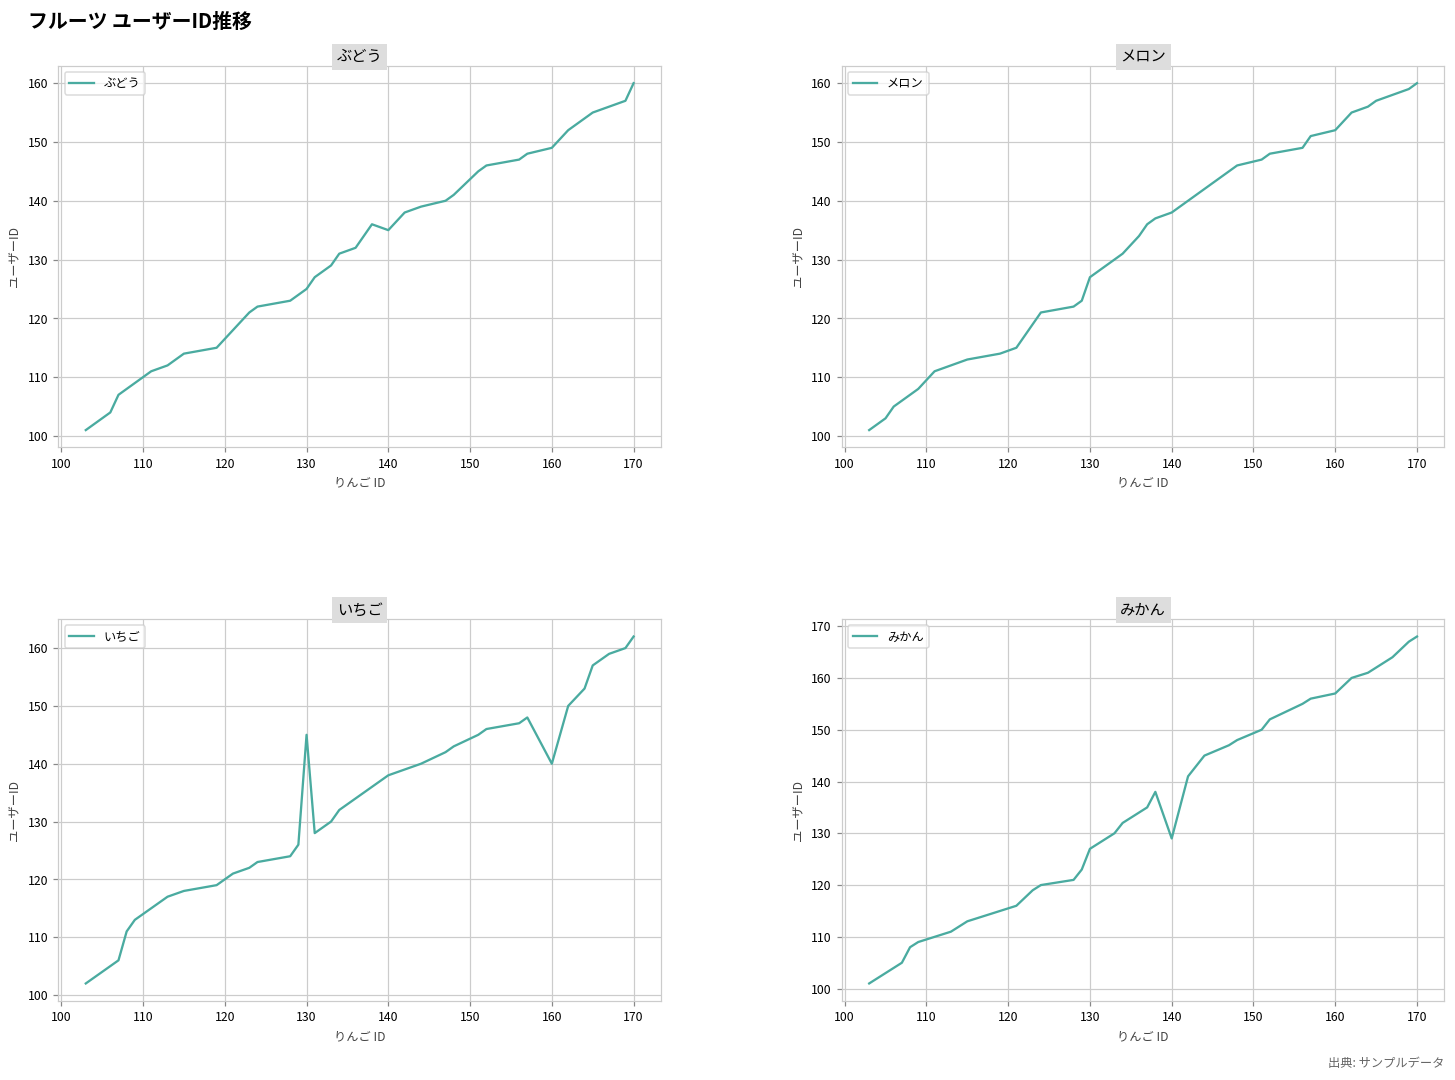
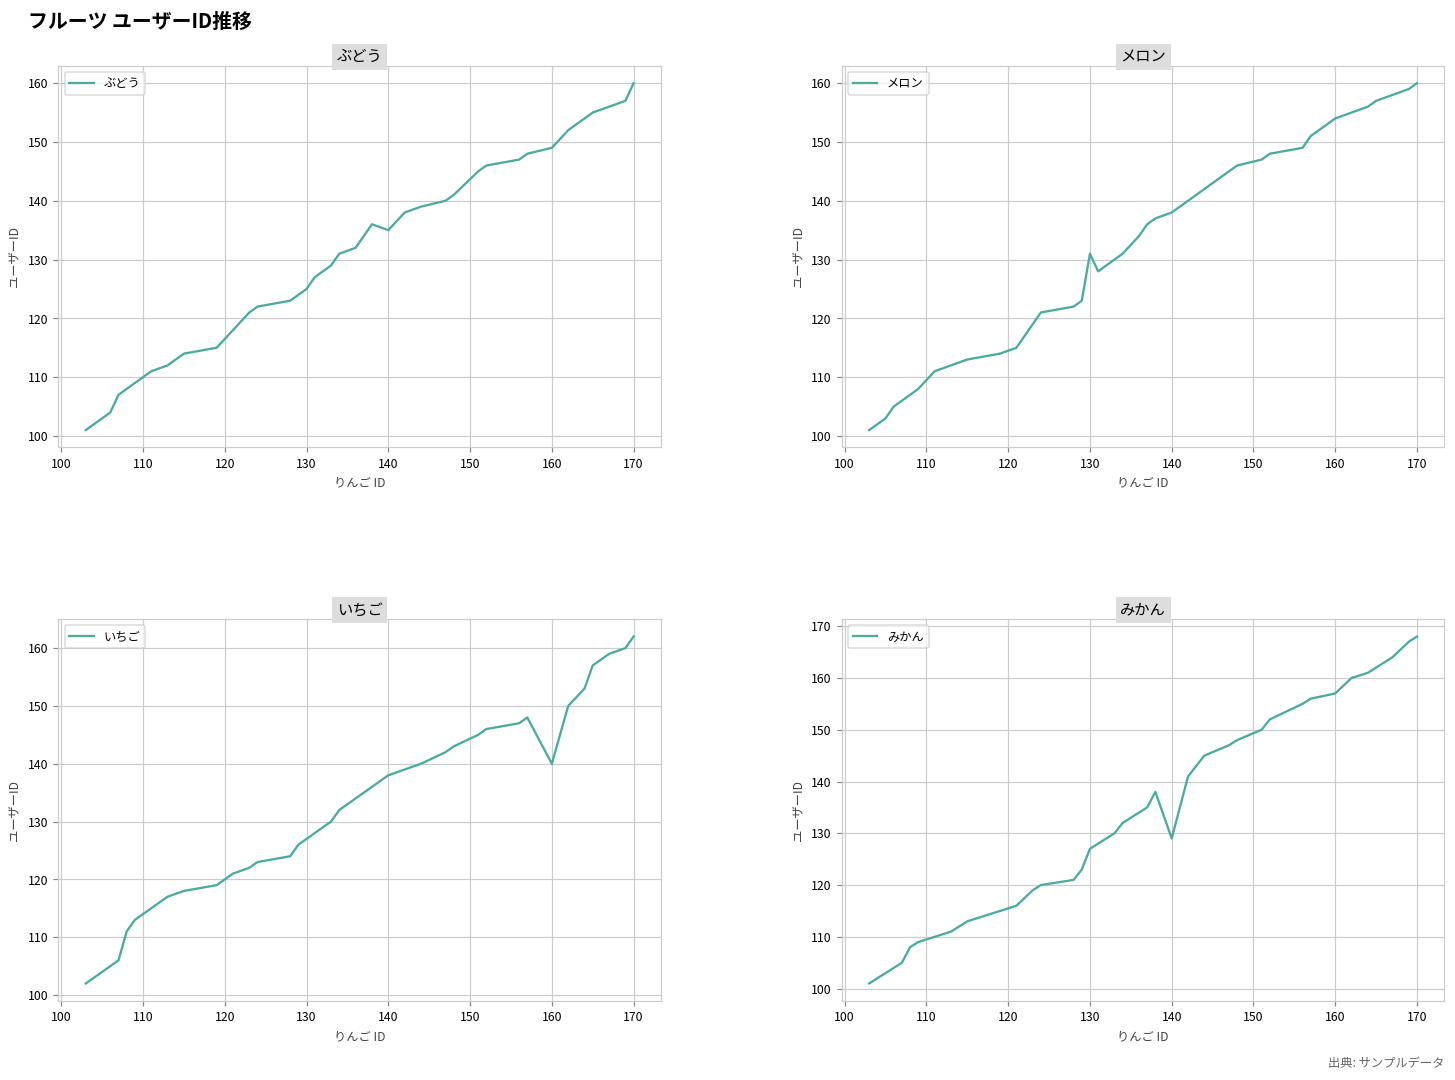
  {
    "ぶどう": {
      "130": 125,
      "140": 135,
      "160": 149,
      "170": 160
    },
    "メロン": {
-     "130": 127,
+     "130": 131,
      "140": 138,
-     "160": 152,
+     "160": 154,
      "170": 160
    },
    "いちご": {
-     "130": 145,
+     "130": 127,
      "140": 138,
      "160": 140,
      "170": 162
    },
    "みかん": {
      "130": 127,
      "140": 129,
      "160": 157,
      "170": 168
    }
  }
